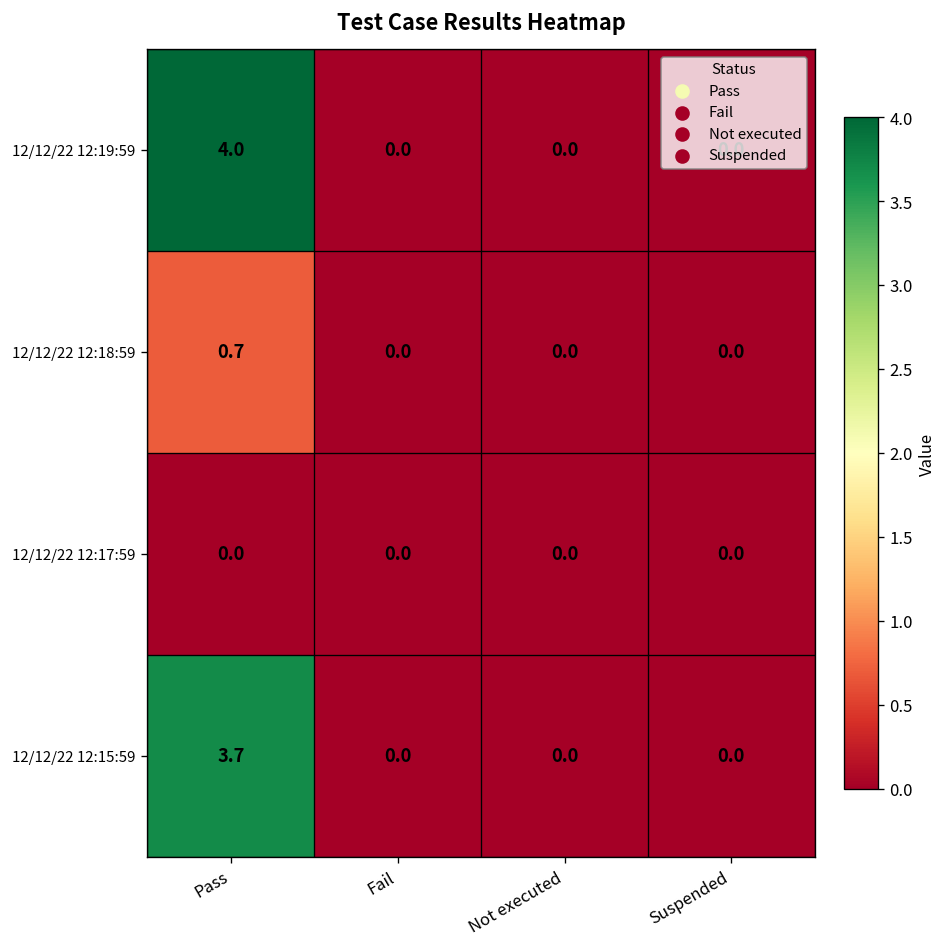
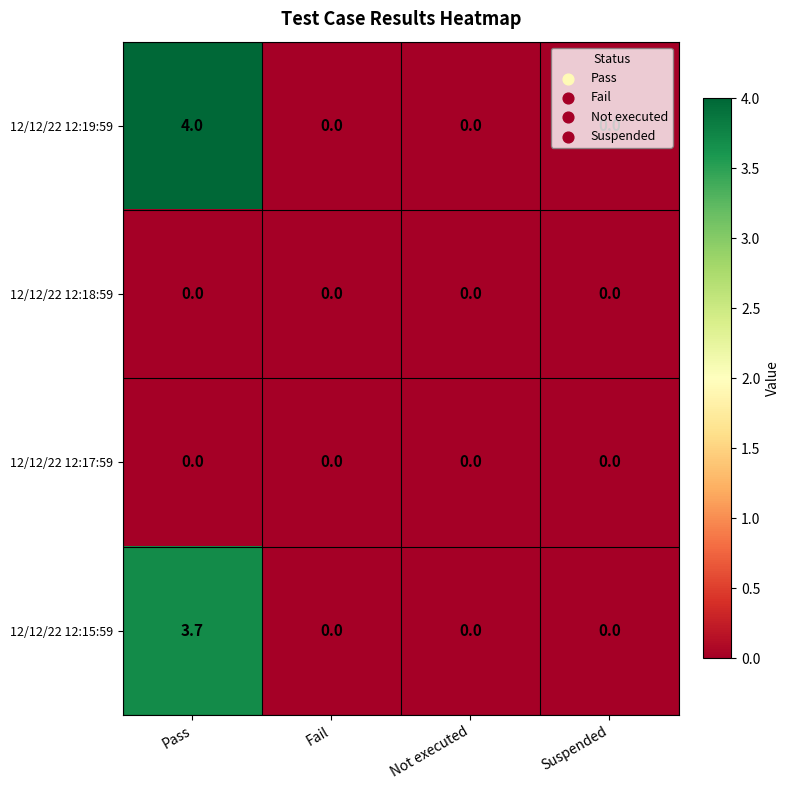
  {
    "12/12/22 12:19:59": {
      "Pass": 4.0,
      "Fail": 0.0,
      "Not executed": 0.0
    },
    "12/12/22 12:18:59": {
-     "Pass": 0.7,
+     "Pass": 0.0,
      "Fail": 0.0,
      "Not executed": 0.0,
      "Suspended": 0.0
    },
    "12/12/22 12:17:59": {
      "Pass": 0.0,
      "Fail": 0.0,
      "Not executed": 0.0,
      "Suspended": 0.0
    },
    "12/12/22 12:15:59": {
      "Pass": 3.7,
      "Fail": 0.0,
      "Not executed": 0.0,
      "Suspended": 0.0
    }
  }
